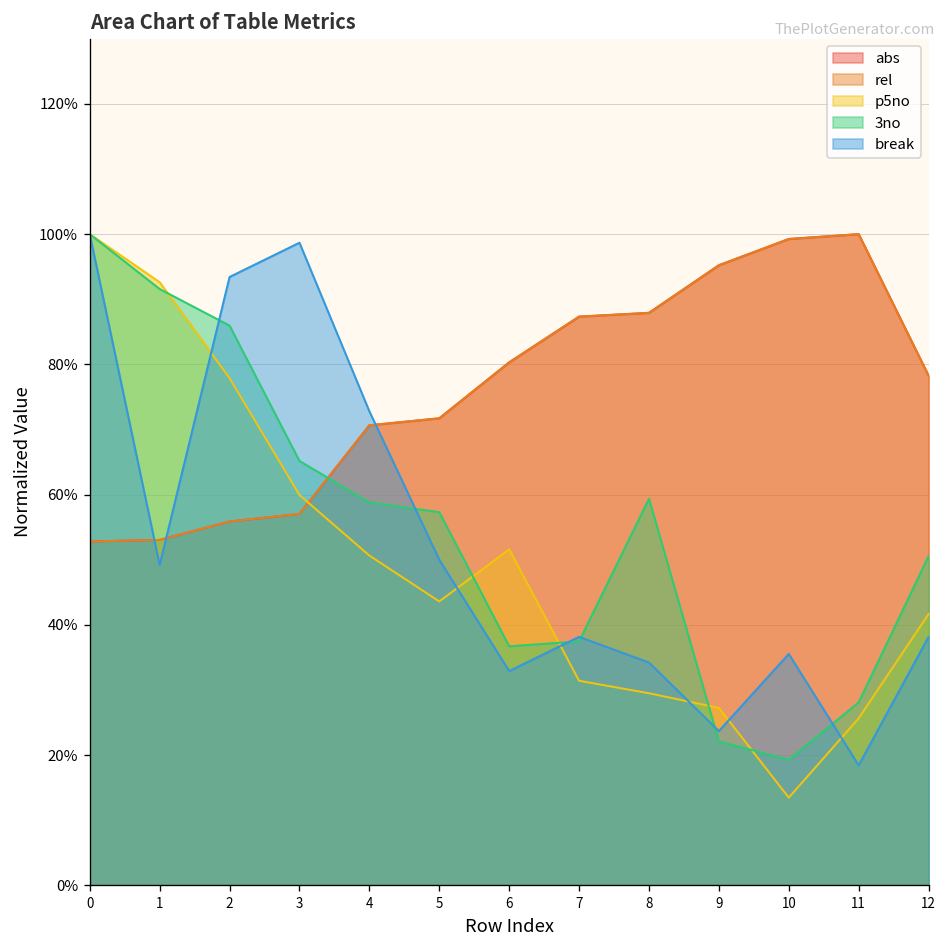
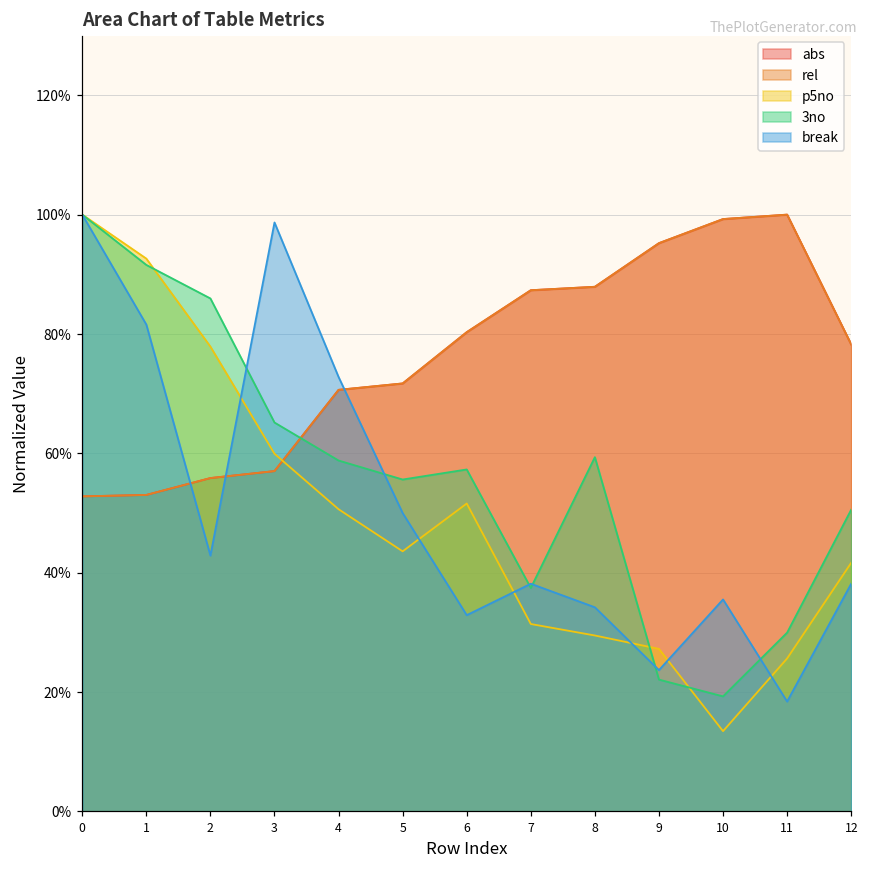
  {
    "3no": {
      "1": "92%",
      "2": "86%",
      "3": "65%",
      "4": "59%",
-     "5": "57%",
-     "6": "37%",
+     "5": "56%",
+     "6": "57%",
      "7": "37%",
      "8": "59%",
      "9": "22%",
      "10": "19%",
-     "11": "28%",
+     "11": "30%",
      "12": "51%"
    },
    "break": {
-     "1": "49%",
-     "2": "93%",
+     "1": "82%",
+     "2": "43%",
      "3": "99%",
      "4": "73%",
      "5": "50%",
      "6": "33%",
      "7": "38%",
      "8": "34%",
      "9": "24%",
      "10": "36%",
      "11": "18%",
      "12": "38%"
    }
  }
